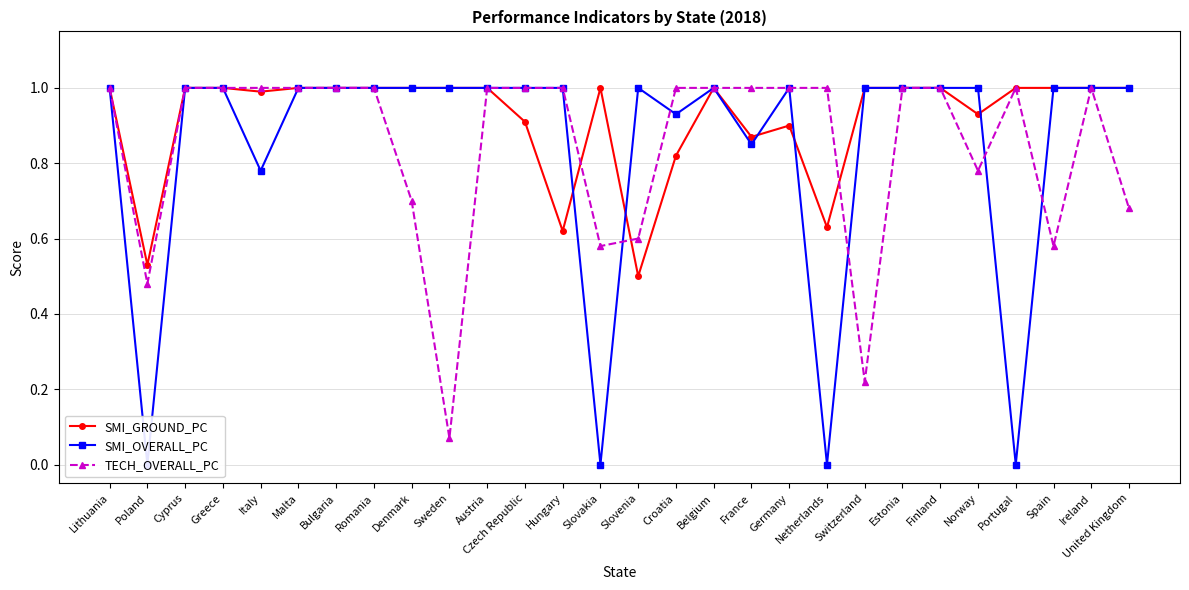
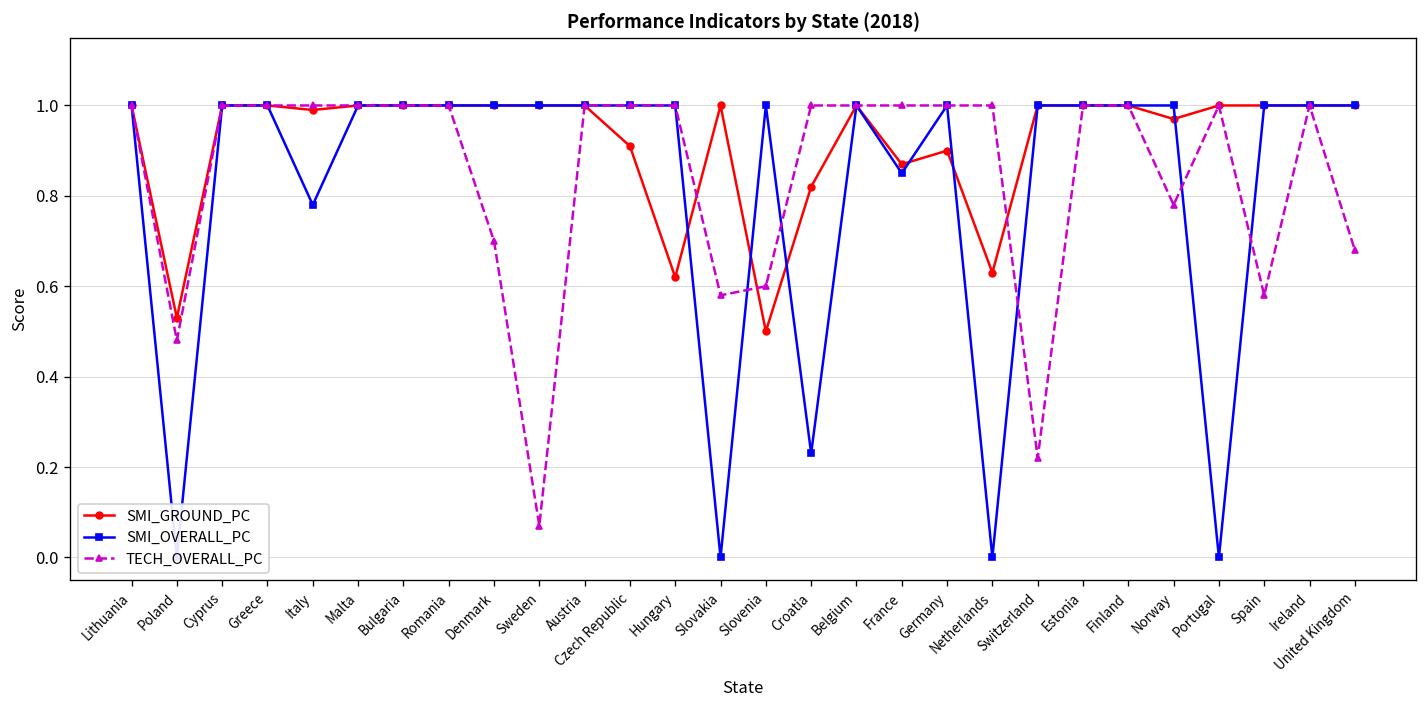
  {
    "SMI_GROUND_PC": {
      "Poland": 0.53,
      "Italy": 0.99,
      "Czech Republic": 0.91,
      "Hungary": 0.62,
      "Slovakia": 1.00,
      "Slovenia": 0.50,
      "Croatia": 0.82,
      "France": 0.87,
      "Germany": 0.90,
      "Netherlands": 0.63,
-     "Norway": 0.93
+     "Norway": 0.97
    },
    "SMI_OVERALL_PC": {
      "Italy": 0.78,
      "Slovakia": 0.00,
      "Slovenia": 1.00,
-     "Croatia": 0.93,
+     "Croatia": 0.23,
      "France": 0.85,
      "Netherlands": 0.00,
      "Norway": 1.00,
      "Portugal": 0.00
    },
    "TECH_OVERALL_PC": {
      "Poland": 0.48,
      "Italy": 1.00,
      "Denmark": 0.70,
      "Sweden": 0.07,
      "Slovakia": 0.58,
      "Slovenia": 0.60,
      "Croatia": 1.00,
      "France": 1.00,
      "Netherlands": 1.00,
      "Switzerland": 0.22,
      "Norway": 0.78,
      "Spain": 0.58,
      "United Kingdom": 0.68
    }
  }
